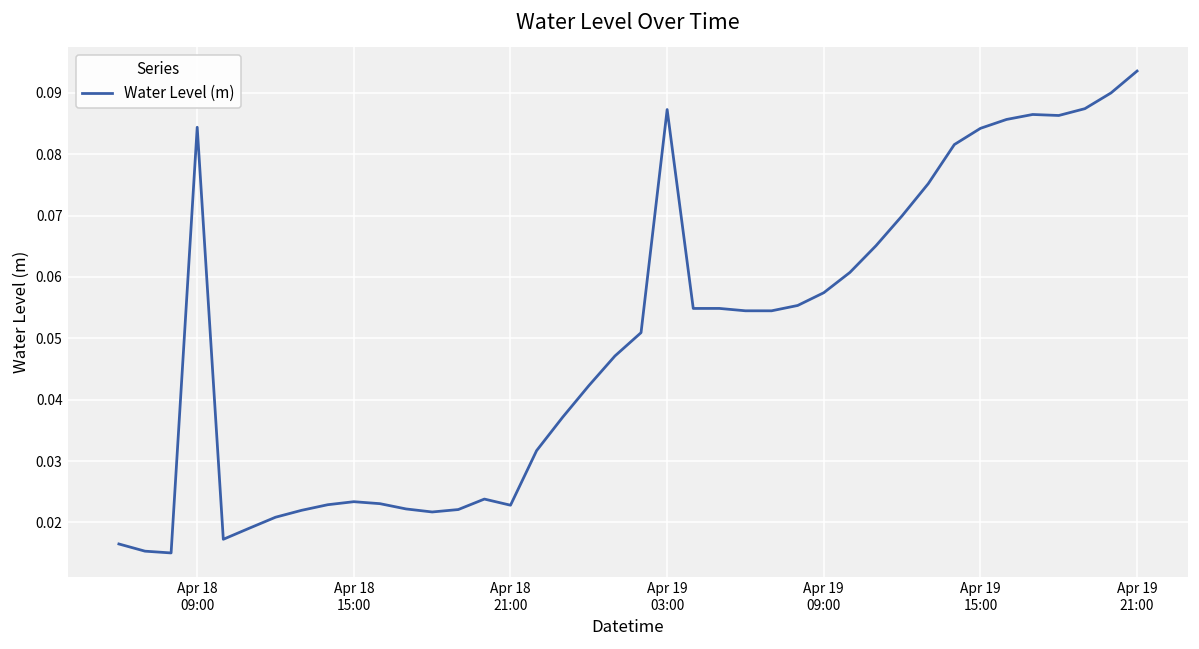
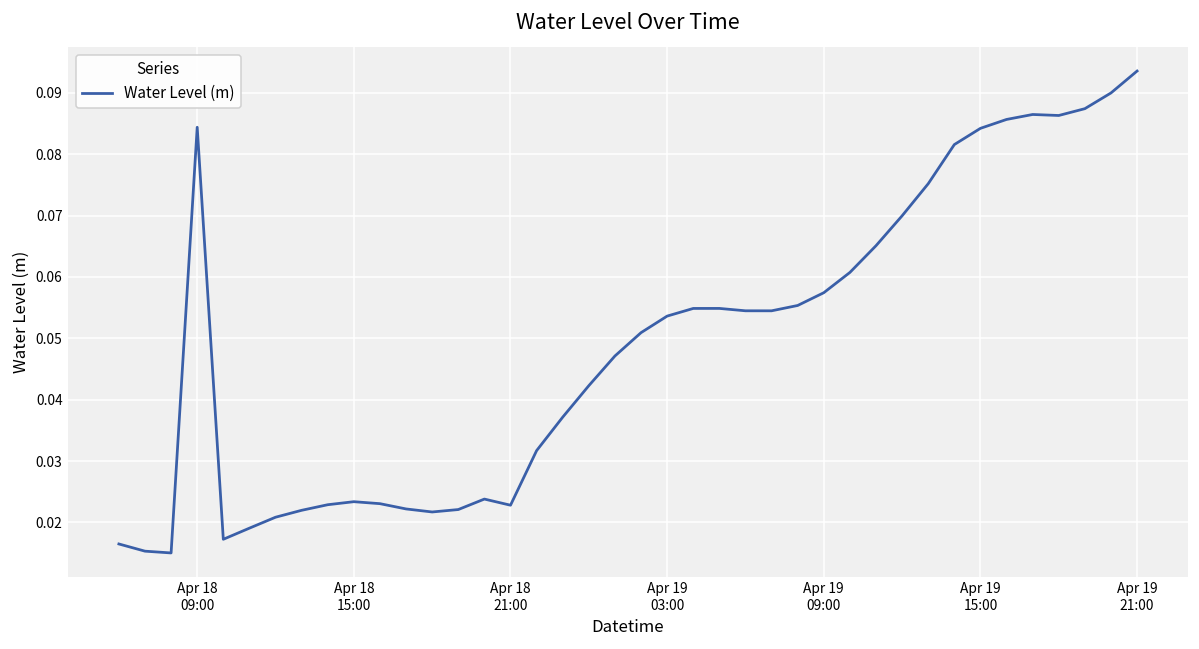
  {
    "Apr 18 09:00": 0.084,
    "Apr 18 15:00": 0.023,
    "Apr 18 21:00": 0.023,
-   "Apr 19 03:00": 0.087,
+   "Apr 19 03:00": 0.054,
    "Apr 19 09:00": 0.057,
    "Apr 19 15:00": 0.084,
    "Apr 19 21:00": 0.094
  }
